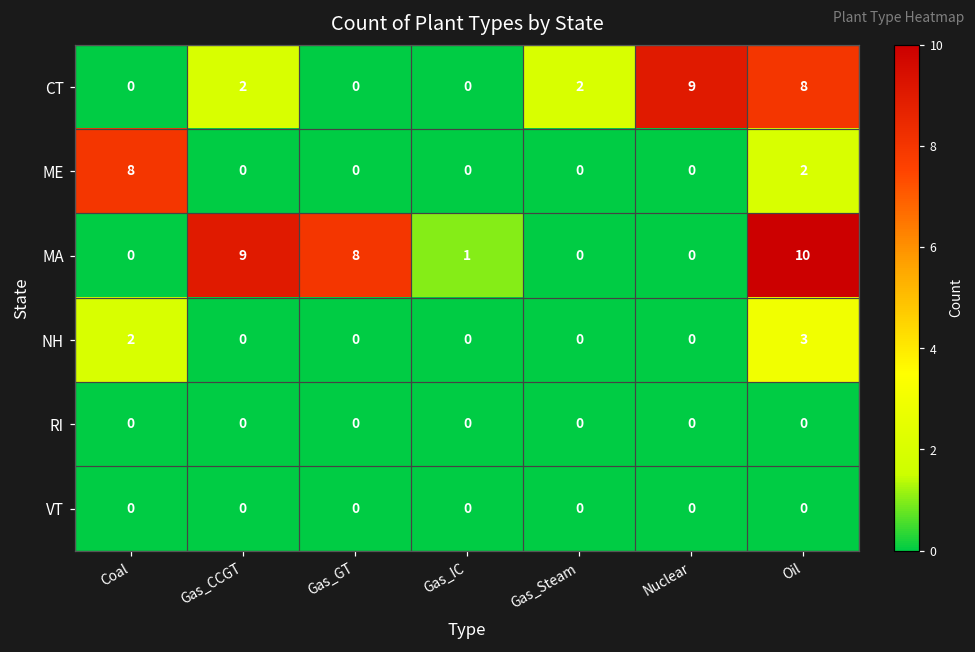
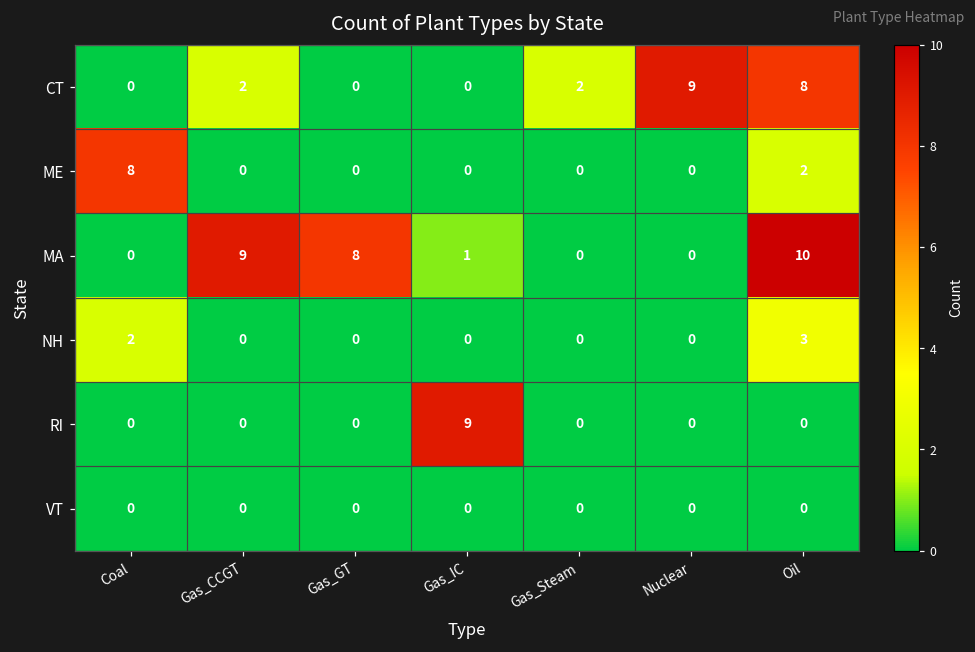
  {
    "CT": {
      "Coal": 0,
      "Gas_CCGT": 2,
      "Gas_GT": 0,
      "Gas_IC": 0,
      "Gas_Steam": 2,
      "Nuclear": 9,
      "Oil": 8
    },
    "ME": {
      "Coal": 8,
      "Gas_CCGT": 0,
      "Gas_GT": 0,
      "Gas_IC": 0,
      "Gas_Steam": 0,
      "Nuclear": 0,
      "Oil": 2
    },
    "MA": {
      "Coal": 0,
      "Gas_CCGT": 9,
      "Gas_GT": 8,
      "Gas_IC": 1,
      "Gas_Steam": 0,
      "Nuclear": 0,
      "Oil": 10
    },
    "NH": {
      "Coal": 2,
      "Gas_CCGT": 0,
      "Gas_GT": 0,
      "Gas_IC": 0,
      "Gas_Steam": 0,
      "Nuclear": 0,
      "Oil": 3
    },
    "RI": {
      "Coal": 0,
      "Gas_CCGT": 0,
      "Gas_GT": 0,
-     "Gas_IC": 0,
+     "Gas_IC": 9,
      "Gas_Steam": 0,
      "Nuclear": 0,
      "Oil": 0
    },
    "VT": {
      "Coal": 0,
      "Gas_CCGT": 0,
      "Gas_GT": 0,
      "Gas_IC": 0,
      "Gas_Steam": 0,
      "Nuclear": 0,
      "Oil": 0
    }
  }
